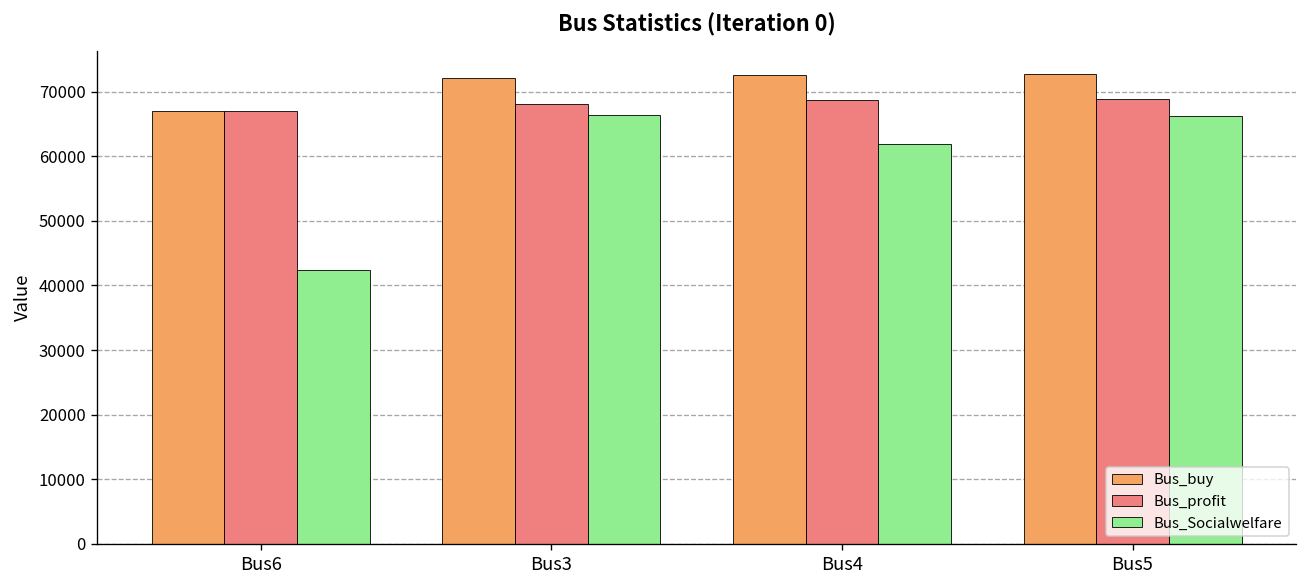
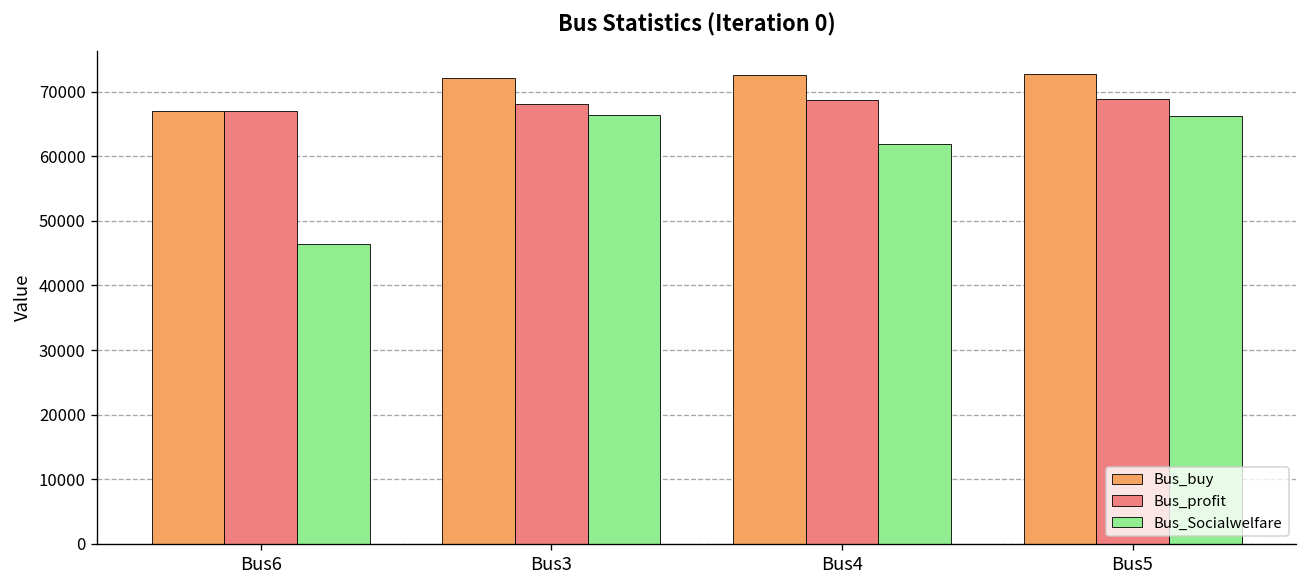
  {
    "Bus_Socialwelfare": {
-     "Bus6": 42000,
+     "Bus6": 46000,
      "Bus3": 66000,
      "Bus4": 62000,
      "Bus5": 66000
    }
  }
